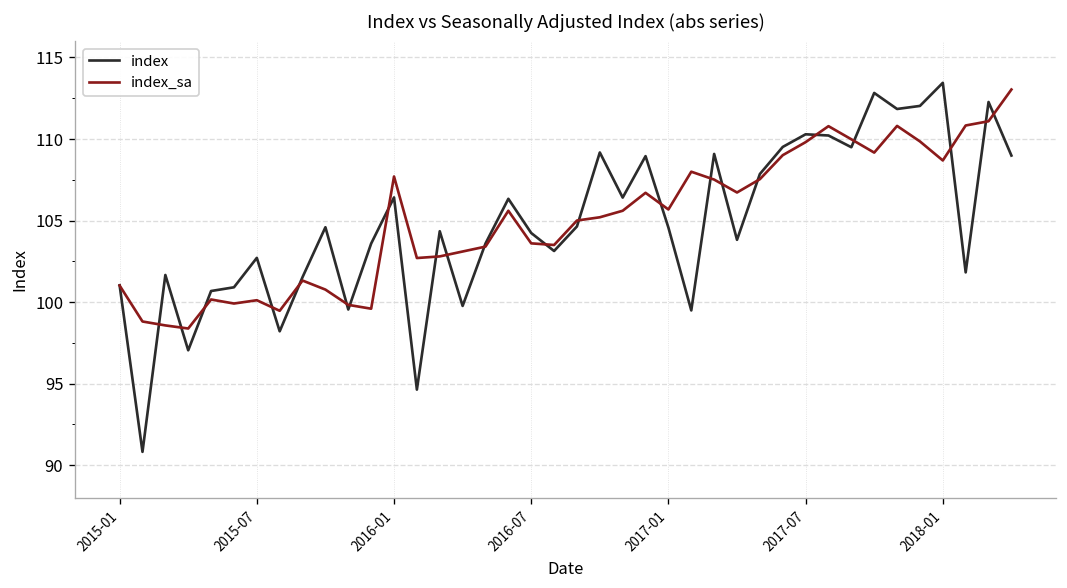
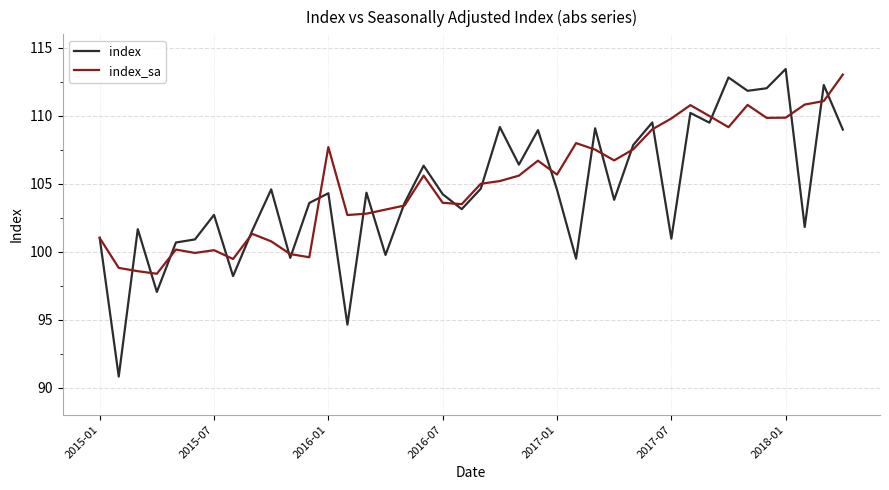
  {
    "index": {
      "2015-07": 102.7,
-     "2016-01": 106.4,
+     "2016-01": 104.3,
      "2016-07": 104.2,
      "2017-01": 104.6,
-     "2017-07": 110.3,
+     "2017-07": 101.0,
      "2018-01": 113.4
    },
    "index_sa": {
      "2015-07": 100.1,
      "2016-01": 107.7,
      "2016-07": 103.6,
      "2017-01": 105.7,
      "2017-07": 109.8,
-     "2018-01": 108.7
+     "2018-01": 109.9
    }
  }
